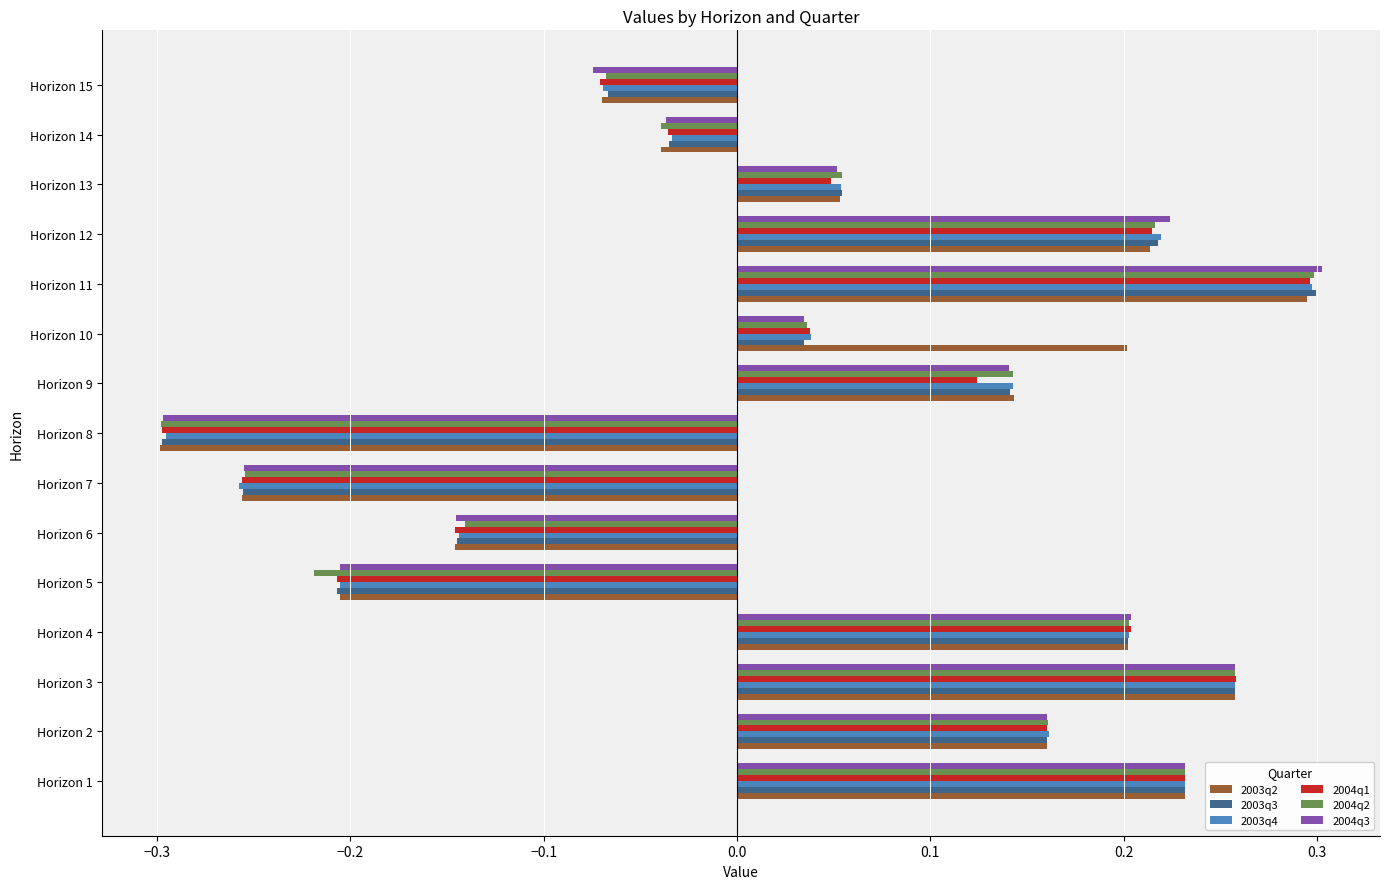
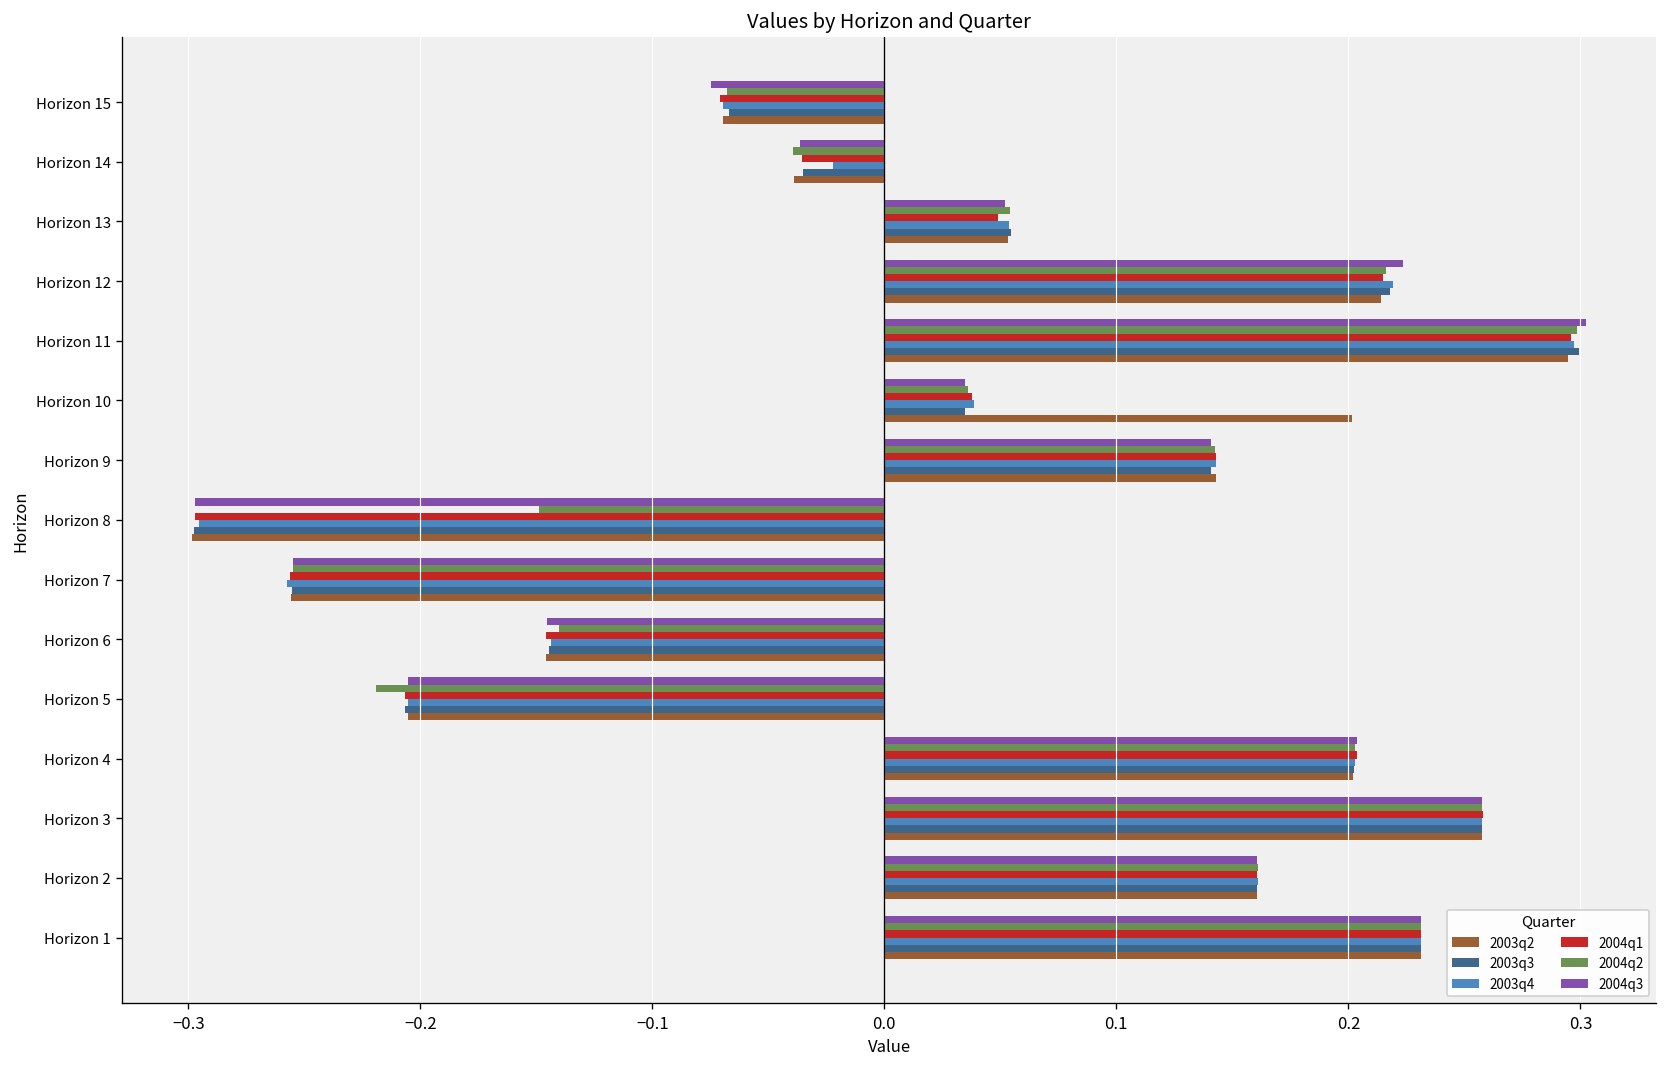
  {
    "2003q2": {
      "Horizon 15": -0.070,
      "Horizon 14": -0.039,
      "Horizon 13": 0.053,
      "Horizon 12": 0.214,
      "Horizon 11": 0.295,
      "Horizon 10": 0.202,
      "Horizon 9": 0.143,
      "Horizon 8": -0.298,
      "Horizon 7": -0.256,
      "Horizon 6": -0.146,
      "Horizon 5": -0.205,
      "Horizon 4": 0.202,
      "Horizon 3": 0.257,
      "Horizon 2": 0.160,
      "Horizon 1": 0.232
    },
    "2003q3": {
      "Horizon 15": -0.067,
      "Horizon 14": -0.035,
      "Horizon 13": 0.054,
      "Horizon 12": 0.218,
      "Horizon 11": 0.300,
      "Horizon 10": 0.035,
      "Horizon 9": 0.141,
      "Horizon 8": -0.297,
      "Horizon 7": -0.255,
      "Horizon 6": -0.145,
      "Horizon 5": -0.207,
      "Horizon 4": 0.202,
      "Horizon 3": 0.258,
      "Horizon 2": 0.160,
      "Horizon 1": 0.232
    },
    "2003q4": {
      "Horizon 15": -0.069,
-     "Horizon 14": -0.033,
+     "Horizon 14": -0.022,
      "Horizon 13": 0.054,
      "Horizon 12": 0.219,
      "Horizon 11": 0.297,
      "Horizon 10": 0.038,
      "Horizon 9": 0.143,
      "Horizon 8": -0.295,
      "Horizon 7": -0.257,
      "Horizon 6": -0.144,
      "Horizon 5": -0.205,
      "Horizon 4": 0.203,
      "Horizon 3": 0.258,
      "Horizon 2": 0.161,
      "Horizon 1": 0.232
    },
    "2004q1": {
      "Horizon 15": -0.071,
      "Horizon 14": -0.036,
      "Horizon 13": 0.049,
      "Horizon 12": 0.215,
      "Horizon 11": 0.296,
      "Horizon 10": 0.038,
-     "Horizon 9": 0.124,
+     "Horizon 9": 0.143,
      "Horizon 8": -0.297,
      "Horizon 7": -0.256,
      "Horizon 6": -0.146,
      "Horizon 5": -0.207,
      "Horizon 4": 0.204,
      "Horizon 3": 0.258,
      "Horizon 2": 0.160,
      "Horizon 1": 0.232
    },
    "2004q2": {
      "Horizon 15": -0.068,
      "Horizon 14": -0.039,
      "Horizon 13": 0.054,
      "Horizon 12": 0.216,
      "Horizon 11": 0.298,
      "Horizon 10": 0.036,
      "Horizon 9": 0.143,
-     "Horizon 8": -0.298,
+     "Horizon 8": -0.149,
      "Horizon 7": -0.255,
      "Horizon 6": -0.140,
      "Horizon 5": -0.219,
      "Horizon 4": 0.203,
      "Horizon 3": 0.258,
      "Horizon 2": 0.161,
      "Horizon 1": 0.232
    },
    "2004q3": {
      "Horizon 15": -0.075,
      "Horizon 14": -0.036,
      "Horizon 13": 0.052,
      "Horizon 12": 0.224,
      "Horizon 11": 0.303,
      "Horizon 10": 0.035,
      "Horizon 9": 0.141,
      "Horizon 8": -0.297,
      "Horizon 7": -0.255,
      "Horizon 6": -0.145,
      "Horizon 5": -0.205,
      "Horizon 4": 0.204,
      "Horizon 3": 0.257,
      "Horizon 2": 0.160,
      "Horizon 1": 0.232
    }
  }
